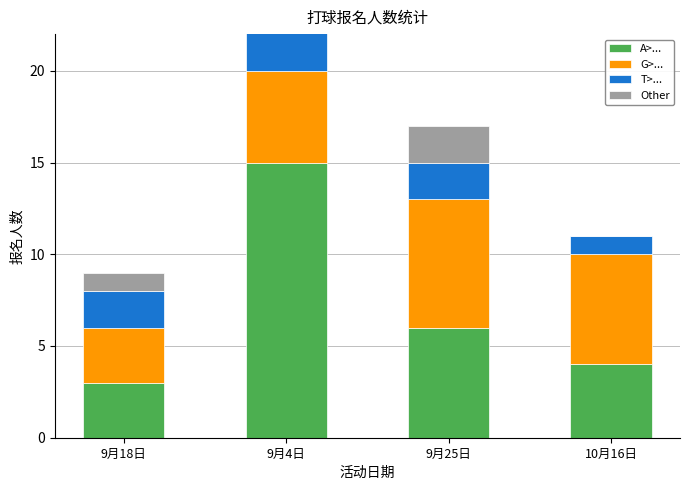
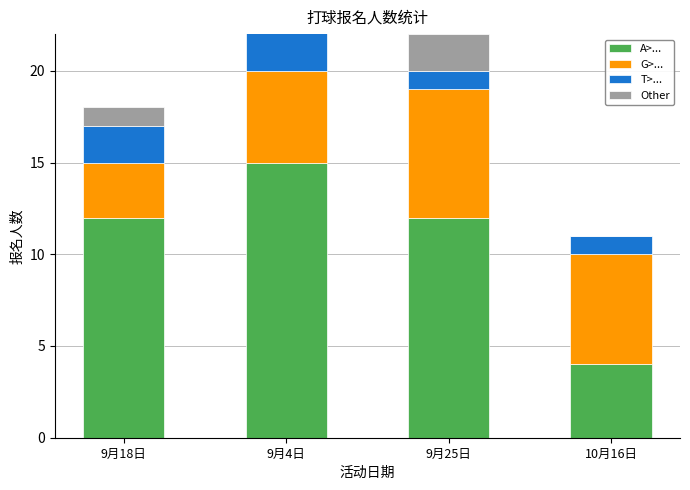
  {
    "A>...": {
-     "9月18日": 3,
+     "9月18日": 12,
      "9月4日": 15,
-     "9月25日": 6,
+     "9月25日": 12,
      "10月16日": 4
    },
    "G>...": {
      "9月18日": 3,
      "9月4日": 5,
      "9月25日": 7,
      "10月16日": 6
    },
    "T>...": {
      "9月18日": 2,
-     "9月25日": 2,
+     "9月25日": 1,
      "10月16日": 1
    },
    "Other": {
      "9月18日": 1,
      "9月25日": 2,
      "10月16日": 0
    }
  }
